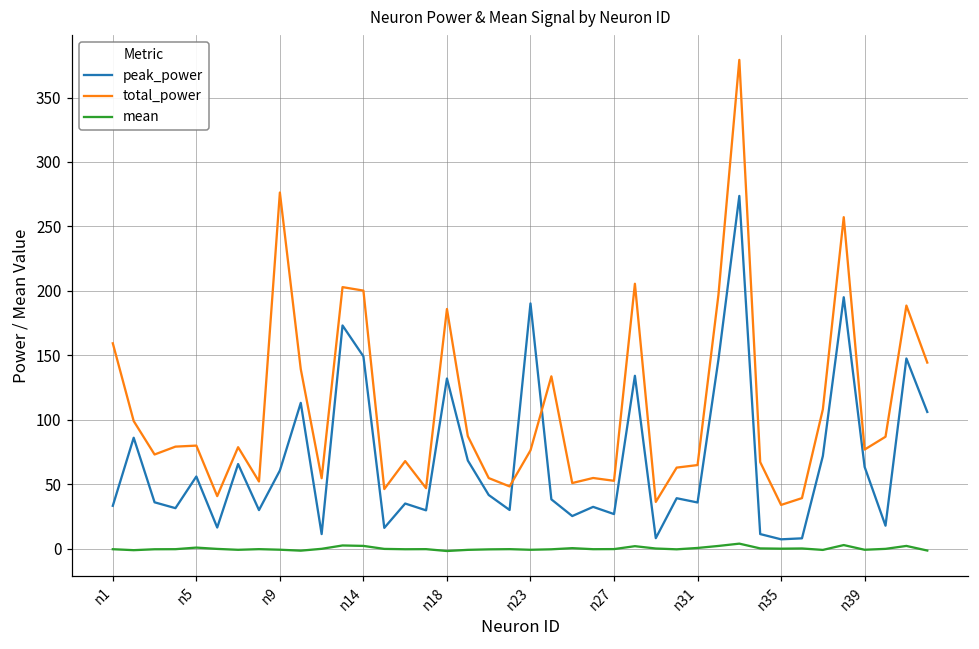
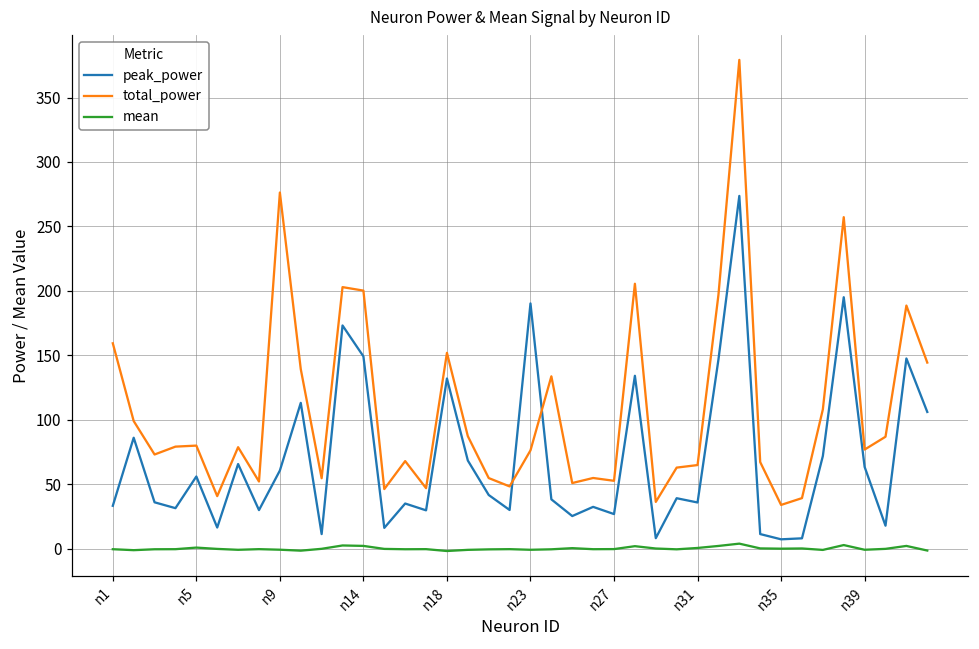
  {
    "peak_power": {
      "n1": 33,
      "n5": 56,
      "n9": 61,
      "n14": 149,
      "n18": 132,
      "n23": 190,
      "n27": 27,
      "n31": 36,
      "n35": 7,
      "n39": 63
    },
    "total_power": {
      "n1": 159,
      "n5": 80,
      "n9": 276,
      "n14": 200,
-     "n18": 186,
+     "n18": 152,
      "n23": 76,
      "n27": 53,
      "n31": 65,
      "n35": 34,
      "n39": 77
    },
    "mean": {
      "n1": 0,
      "n5": 1,
      "n9": -1,
      "n14": 2,
      "n18": -2,
      "n23": -1,
      "n27": 0,
      "n31": 1,
      "n35": 0,
      "n39": -1
    }
  }
